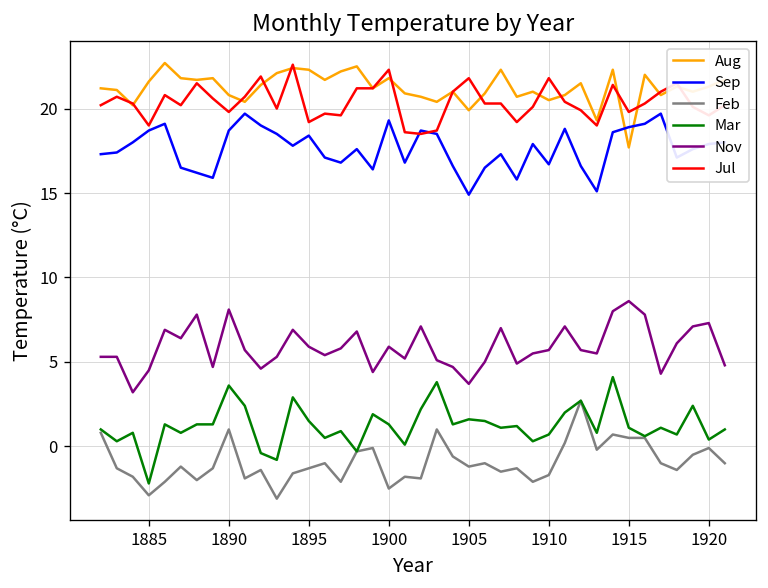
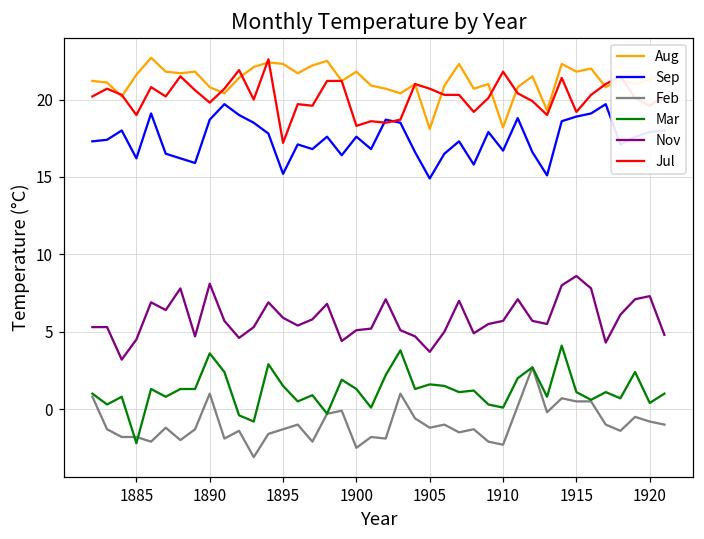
  {
    "Aug": {
      "1885": 21.6,
      "1890": 20.8,
      "1895": 22.3,
      "1900": 21.8,
-     "1905": 19.9,
-     "1910": 20.5,
-     "1915": 17.7
+     "1905": 18.1,
+     "1910": 18.2,
+     "1915": 21.8
    },
    "Sep": {
-     "1885": 18.7,
+     "1885": 16.2,
      "1890": 18.7,
-     "1895": 18.4,
-     "1900": 19.3,
+     "1895": 15.2,
+     "1900": 17.6,
      "1905": 14.9,
      "1910": 16.7,
      "1915": 18.9
    },
    "Feb": {
-     "1885": -2.9,
+     "1885": -1.8,
      "1890": 1.0,
      "1895": -1.3,
      "1900": -2.5,
      "1905": -1.2,
-     "1910": -1.7,
+     "1910": -2.3,
      "1915": 0.5,
-     "1920": -0.1
+     "1920": -0.8
    },
    "Mar": {
      "1885": -2.2,
      "1890": 3.6,
      "1895": 1.5,
      "1900": 1.3,
      "1905": 1.6,
-     "1910": 0.7,
+     "1910": 0.1,
      "1915": 1.1,
      "1920": 0.4
    },
    "Nov": {
      "1885": 4.5,
      "1890": 8.1,
      "1895": 5.9,
-     "1900": 5.9,
+     "1900": 5.1,
      "1905": 3.7,
      "1910": 5.7,
      "1915": 8.6,
      "1920": 7.3
    },
    "Jul": {
      "1885": 19.0,
      "1890": 19.8,
-     "1895": 19.2,
-     "1900": 22.3,
-     "1905": 21.8,
+     "1895": 17.2,
+     "1900": 18.3,
+     "1905": 20.7,
      "1910": 21.8,
-     "1915": 19.8
+     "1915": 19.2
    }
  }
